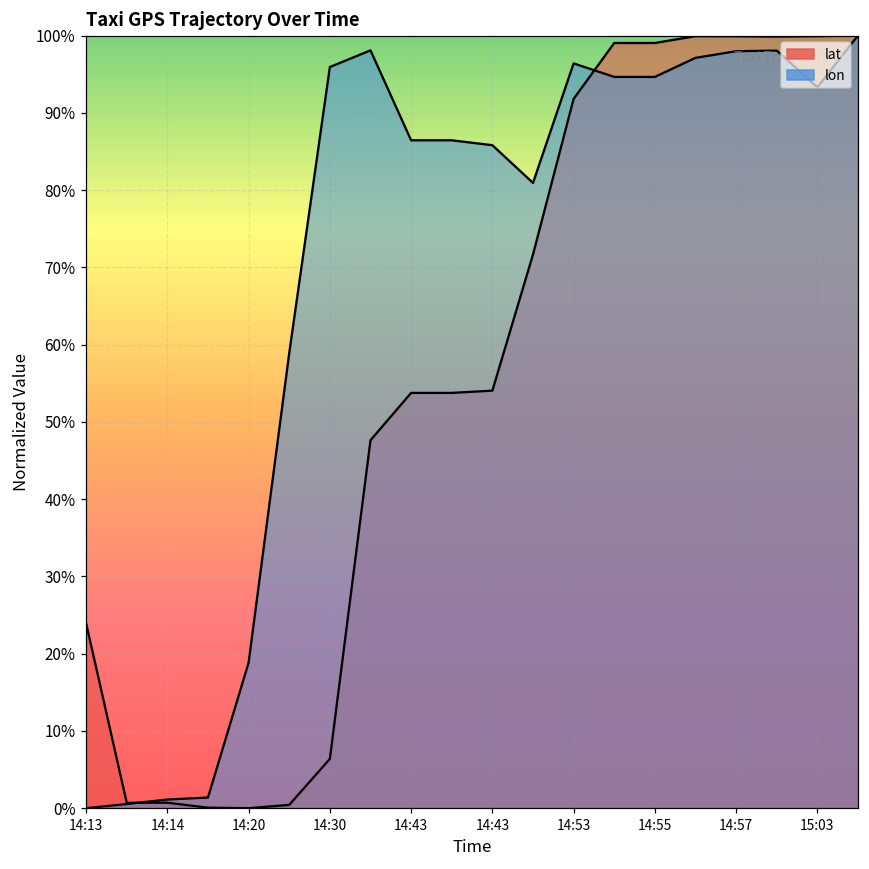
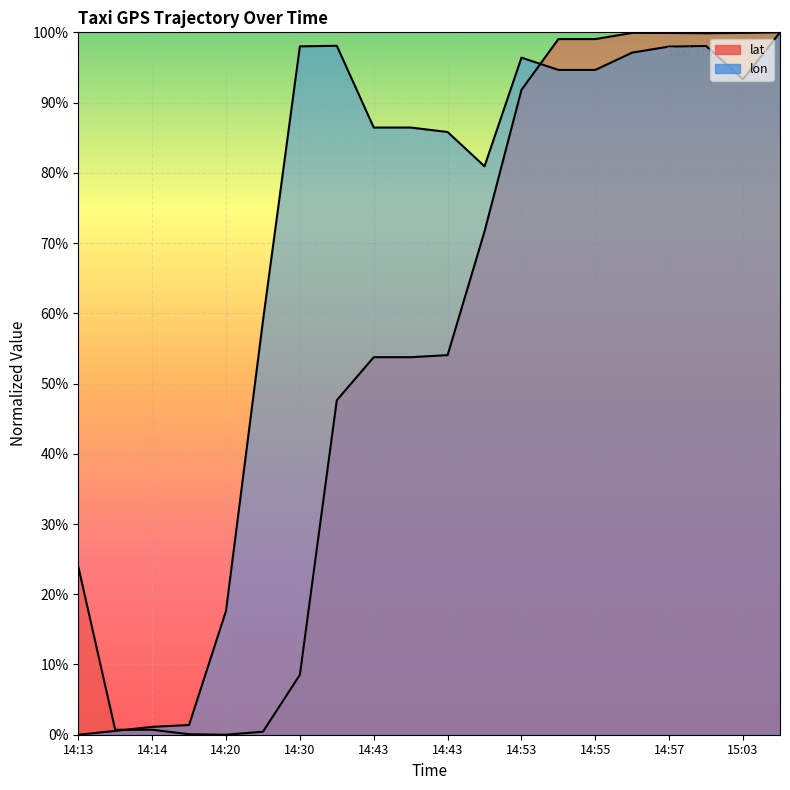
  {
    "lat": {
      "14:13": "24%",
      "14:20": "0%",
-     "14:30": "6%",
+     "14:30": "9%",
      "14:53": "92%",
      "15:03": "100%"
    },
    "lon": {
      "14:13": "0%",
-     "14:20": "19%",
-     "14:30": "96%",
+     "14:20": "18%",
+     "14:30": "98%",
      "14:53": "96%"
    }
  }
